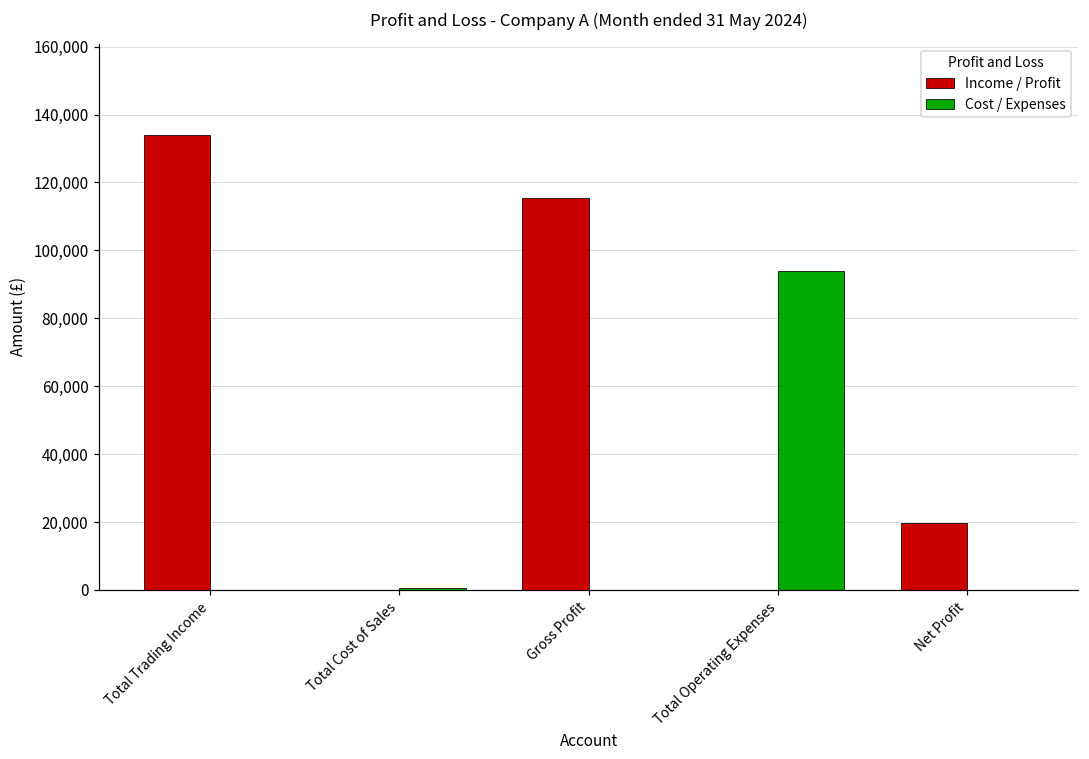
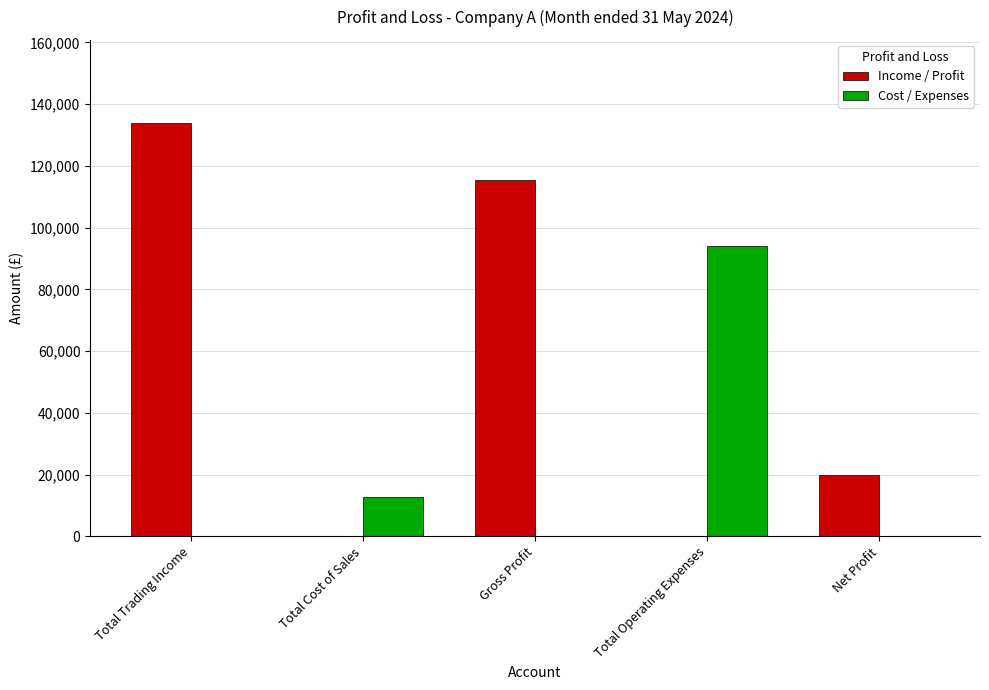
  {
    "Income / Profit": {
      "Total Trading Income": "134,000",
      "Total Cost of Sales": "0",
      "Gross Profit": "115,000",
      "Total Operating Expenses": "0",
      "Net Profit": "20,000"
    },
    "Cost / Expenses": {
      "Total Trading Income": "0",
-     "Total Cost of Sales": "1,000",
+     "Total Cost of Sales": "13,000",
      "Gross Profit": "0",
      "Total Operating Expenses": "94,000",
      "Net Profit": "0"
    }
  }
